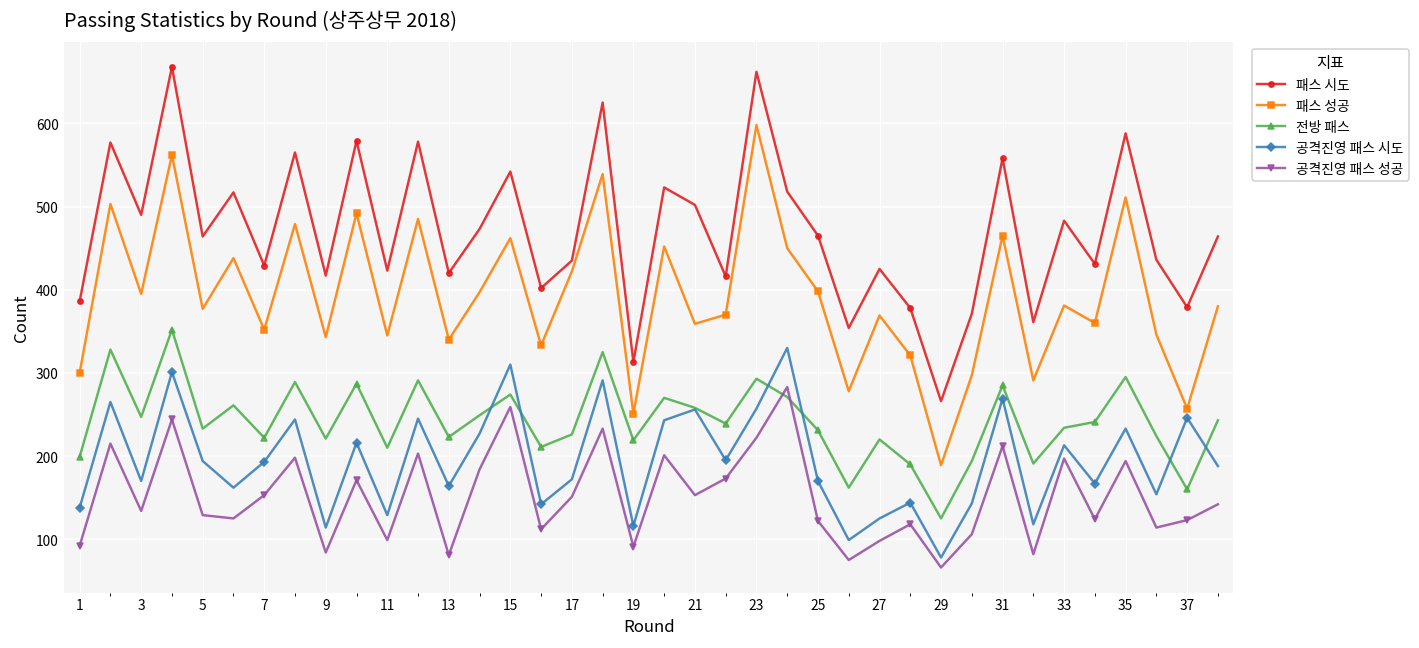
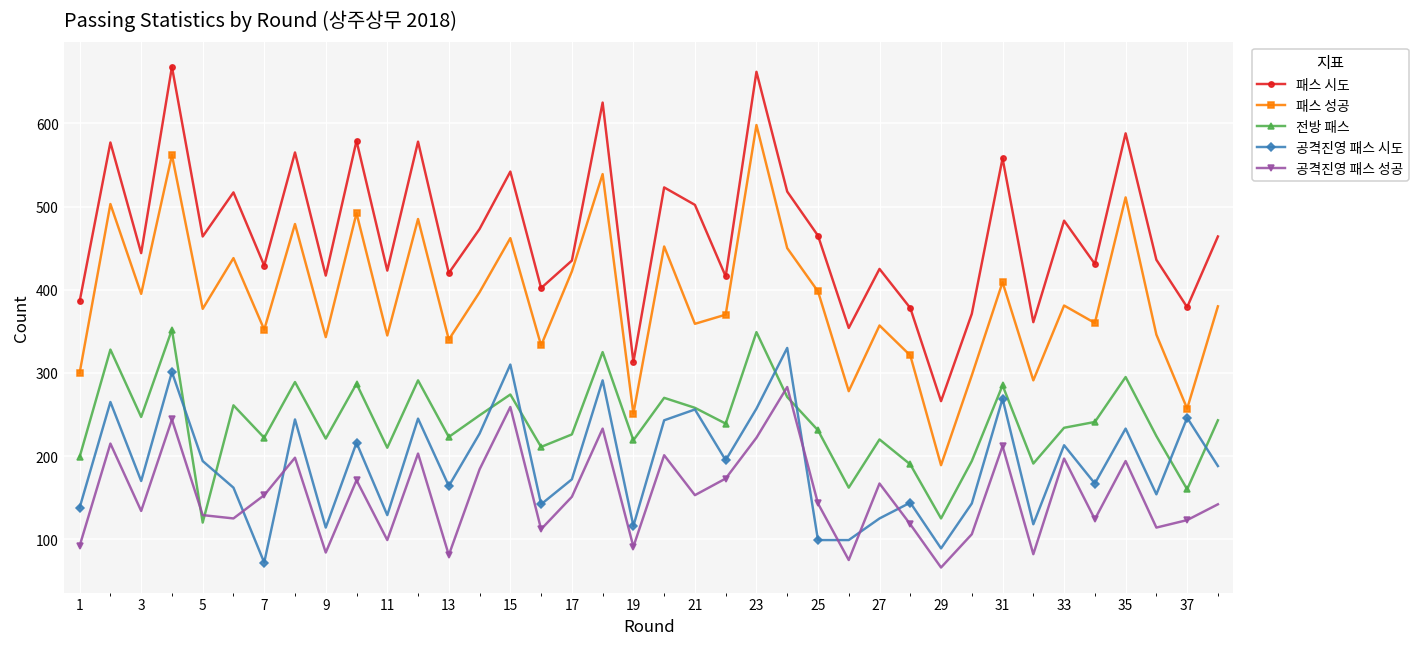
  {
    "패스 시도": {
      "1": 390,
-     "3": 490,
+     "3": 440,
      "5": 460,
      "7": 430,
      "9": 420,
      "11": 420,
      "13": 420,
      "15": 540,
      "17": 440,
      "19": 310,
      "21": 500,
      "23": 660,
      "25": 470,
      "27": 430,
      "29": 270,
      "31": 560,
      "33": 480,
      "35": 590,
      "37": 380
    },
    "패스 성공": {
      "1": 300,
      "3": 400,
      "5": 380,
      "7": 350,
      "9": 340,
      "11": 350,
      "13": 340,
      "15": 460,
      "17": 420,
      "19": 250,
      "21": 360,
      "23": 600,
      "25": 400,
-     "27": 370,
+     "27": 360,
      "29": 190,
-     "31": 470,
+     "31": 410,
      "33": 380,
      "35": 510,
      "37": 260
    },
    "전방 패스": {
      "1": 200,
      "3": 250,
-     "5": 230,
+     "5": 120,
      "7": 220,
      "9": 220,
      "11": 210,
      "13": 220,
      "15": 270,
      "17": 230,
      "19": 220,
-     "23": 290,
+     "23": 350,
      "25": 230,
      "27": 220,
      "29": 130,
      "31": 290,
      "33": 230,
      "35": 300,
      "37": 160
    },
    "공격진영 패스 시도": {
      "1": 140,
      "3": 170,
      "5": 190,
-     "7": 190,
+     "7": 70,
      "9": 110,
      "11": 130,
      "13": 160,
      "15": 310,
      "17": 170,
      "19": 120,
      "23": 260,
-     "25": 170,
+     "25": 100,
      "27": 130,
-     "29": 80,
+     "29": 90,
      "31": 270,
      "33": 210,
      "35": 230,
      "37": 250
    },
    "공격진영 패스 성공": {
      "1": 90,
      "3": 130,
      "5": 130,
      "7": 150,
      "9": 80,
      "11": 100,
      "13": 80,
      "15": 260,
      "17": 150,
      "19": 90,
      "21": 150,
      "23": 220,
-     "25": 120,
-     "27": 100,
+     "25": 140,
+     "27": 170,
      "29": 70,
      "31": 210,
      "33": 200,
      "35": 190,
      "37": 120
    }
  }
